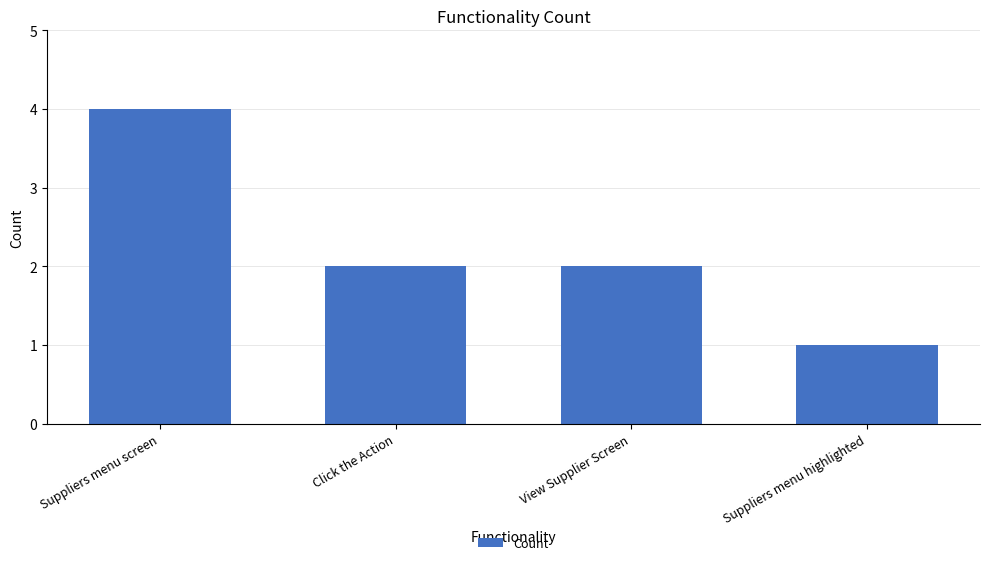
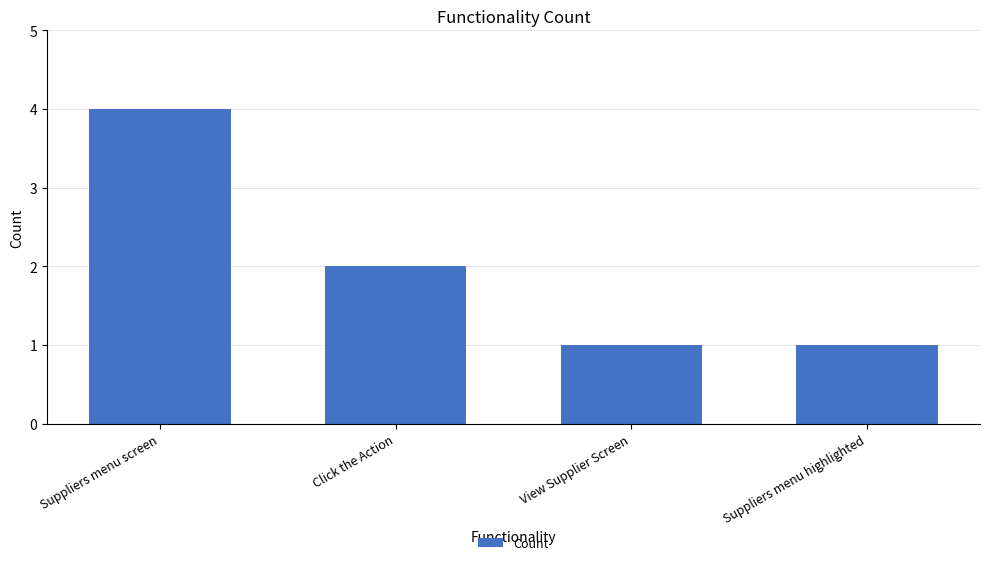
  {
    "Suppliers menu screen": 4,
    "Click the Action": 2,
-   "View Supplier Screen": 2,
+   "View Supplier Screen": 1,
    "Suppliers menu highlighted": 1
  }
